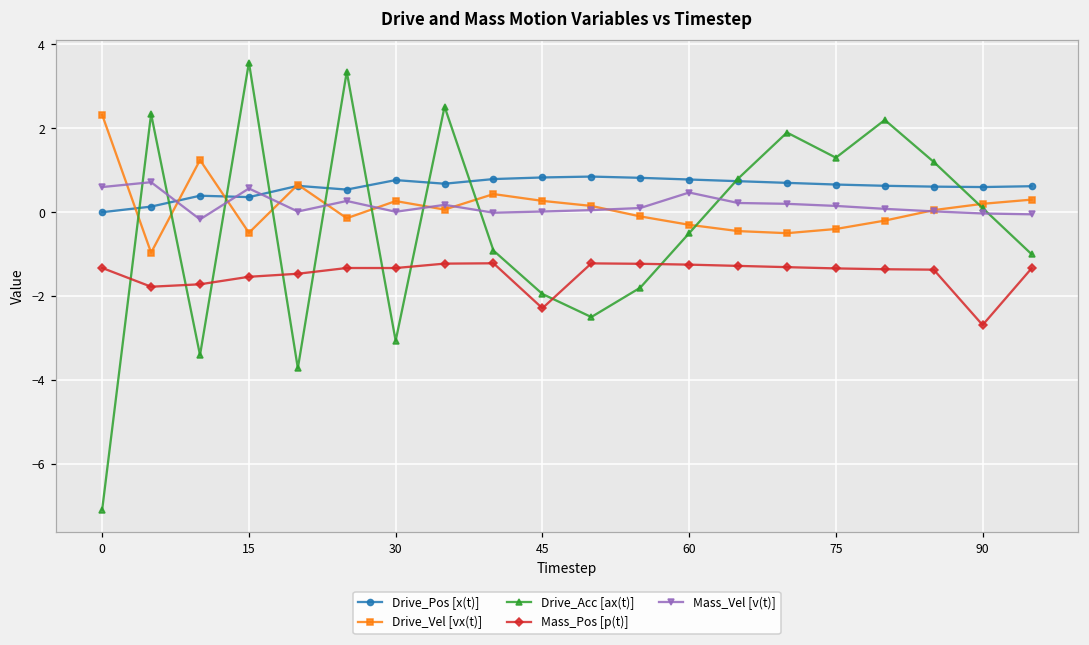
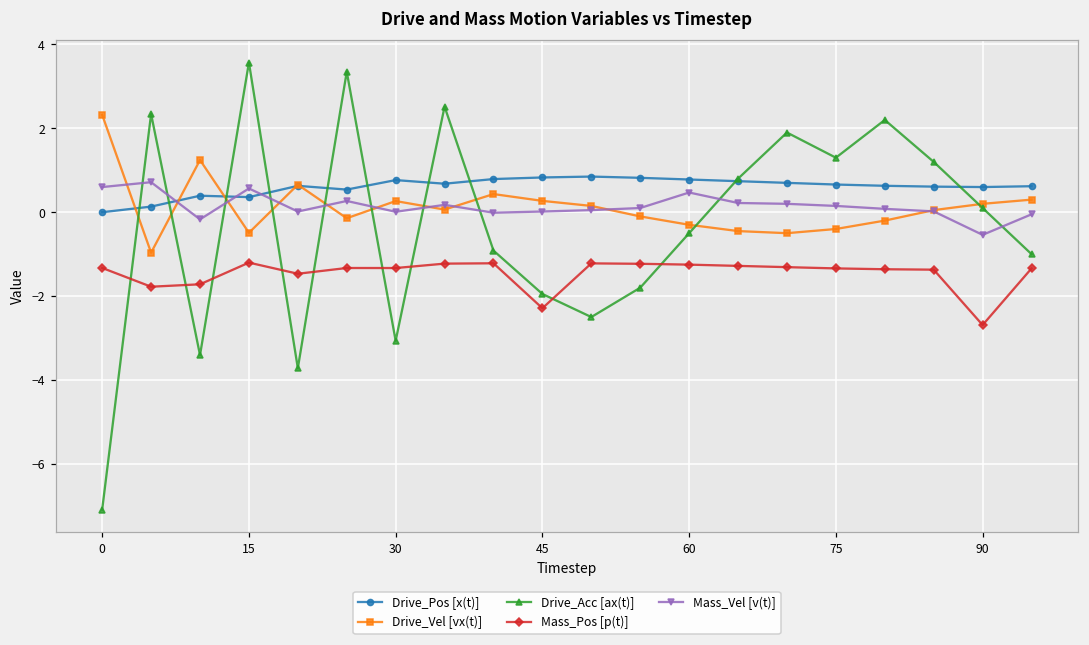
  {
    "Drive_Pos [x(t)]": {
      "0": 0.0,
      "15": 0.4,
      "30": 0.8,
      "45": 0.8,
      "60": 0.8,
      "75": 0.7,
      "90": 0.6
    },
    "Drive_Vel [vx(t)]": {
      "0": 2.3,
      "15": -0.5,
      "30": 0.3,
      "45": 0.3,
      "60": -0.3,
      "75": -0.4,
      "90": 0.2
    },
    "Drive_Acc [ax(t)]": {
      "0": -7.1,
      "15": 3.6,
      "30": -3.1,
      "45": -1.9,
      "60": -0.5,
      "75": 1.3,
      "90": 0.1
    },
    "Mass_Pos [p(t)]": {
      "0": -1.3,
-     "15": -1.5,
+     "15": -1.2,
      "30": -1.3,
      "45": -2.3,
      "60": -1.3,
      "75": -1.3,
      "90": -2.7
    },
    "Mass_Vel [v(t)]": {
      "0": 0.6,
      "15": 0.6,
      "30": 0.0,
      "45": 0.0,
      "60": 0.5,
      "75": 0.2,
-     "90": 0.0
+     "90": -0.5
    }
  }
